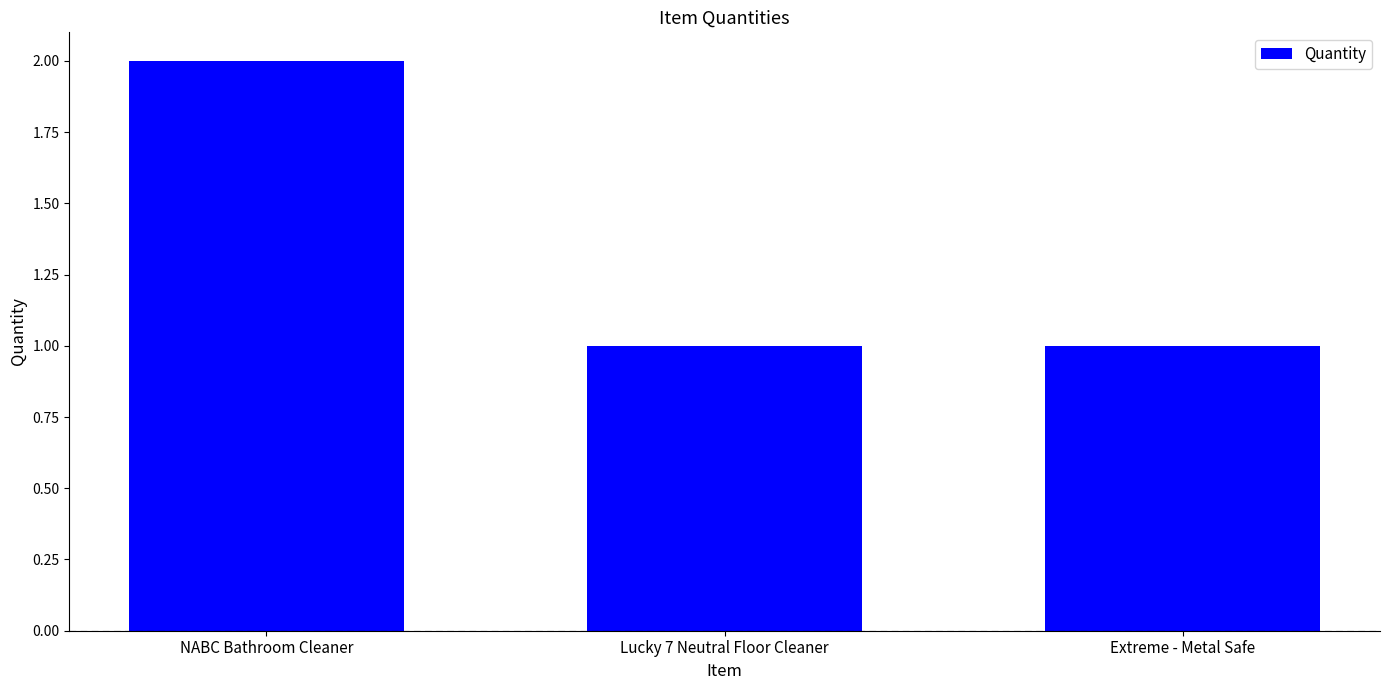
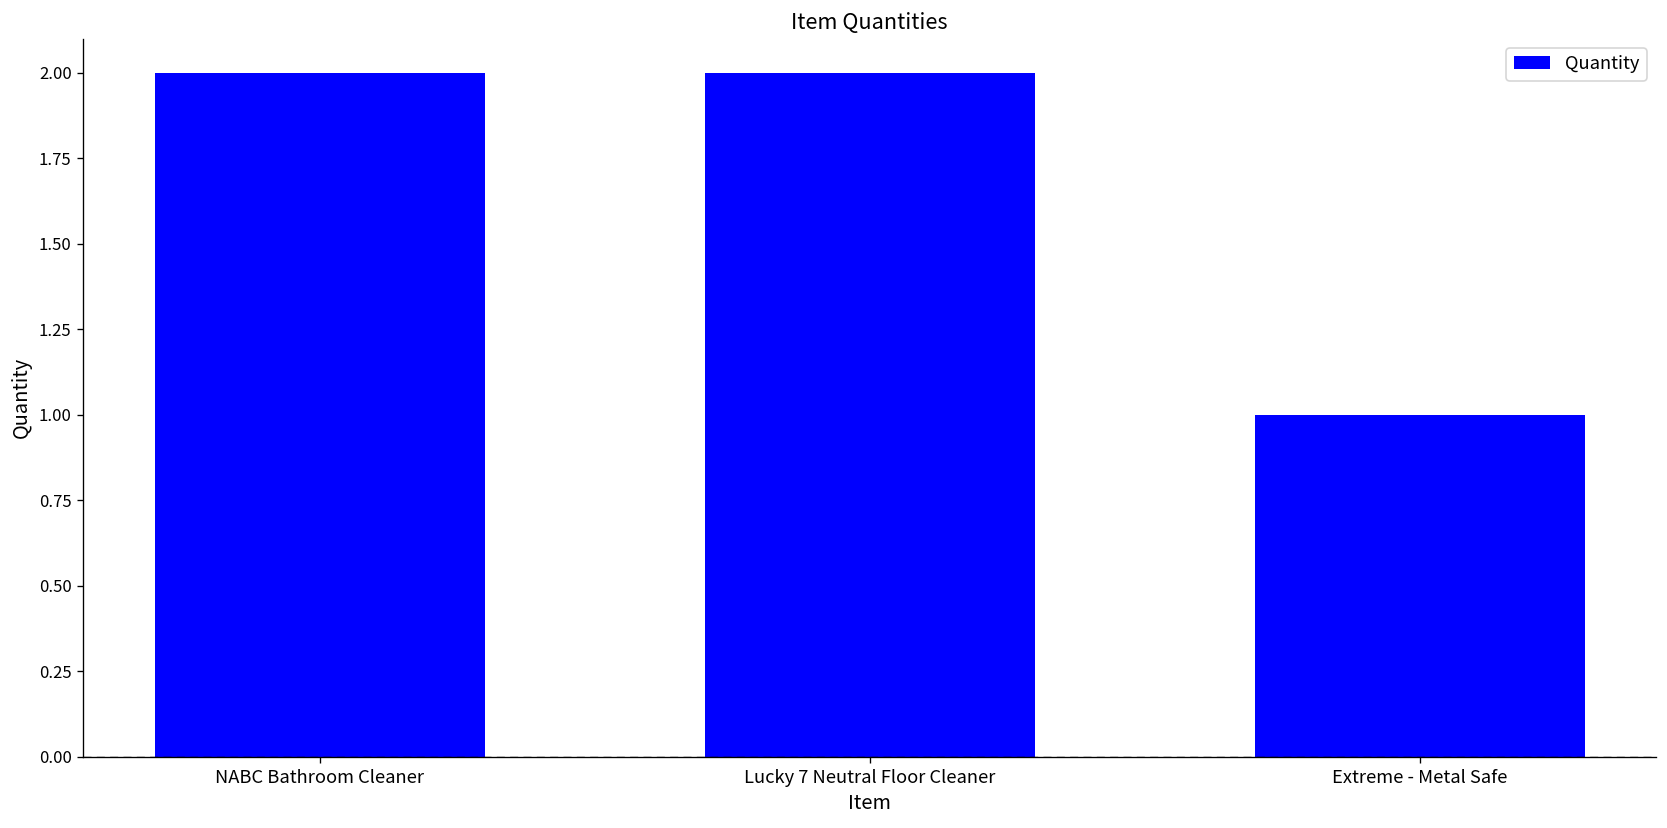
  {
    "NABC Bathroom Cleaner": 2,
-   "Lucky 7 Neutral Floor Cleaner": 1,
+   "Lucky 7 Neutral Floor Cleaner": 2,
    "Extreme - Metal Safe": 1
  }
